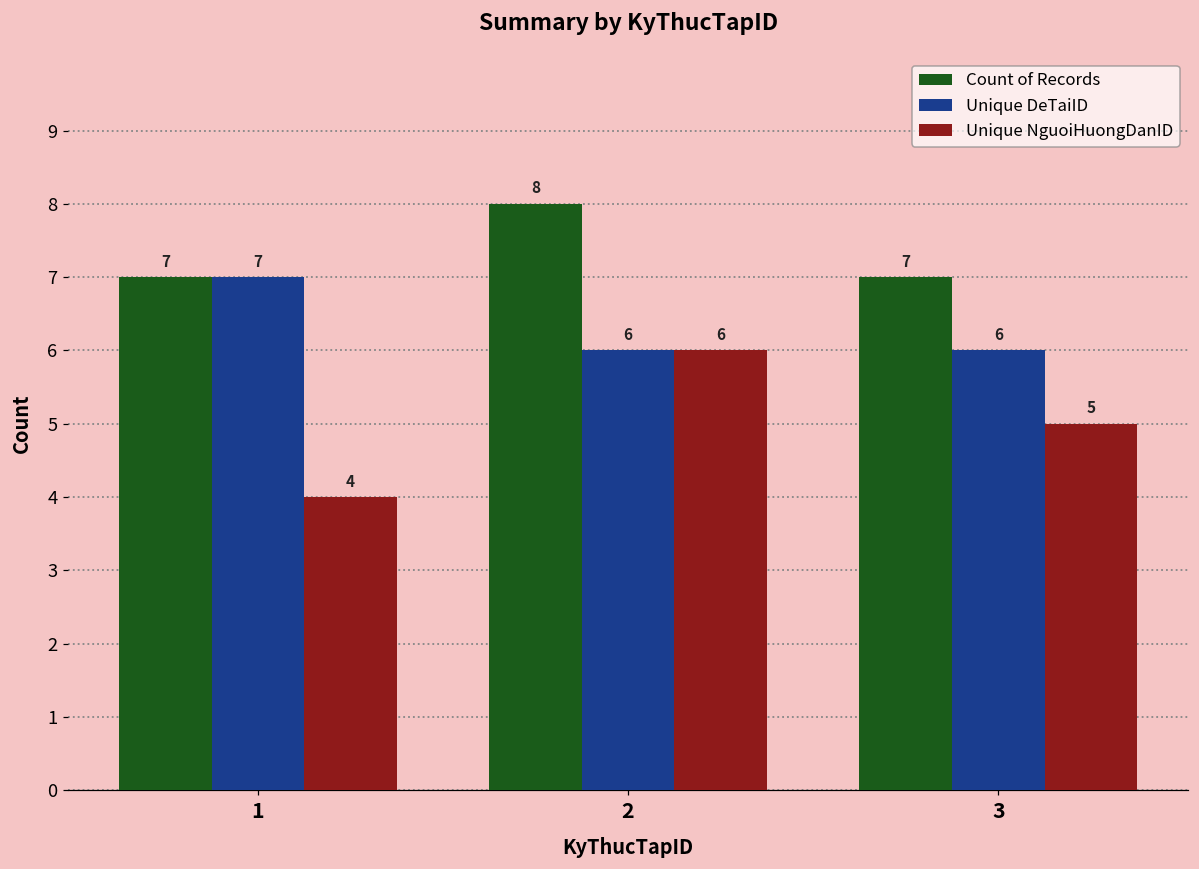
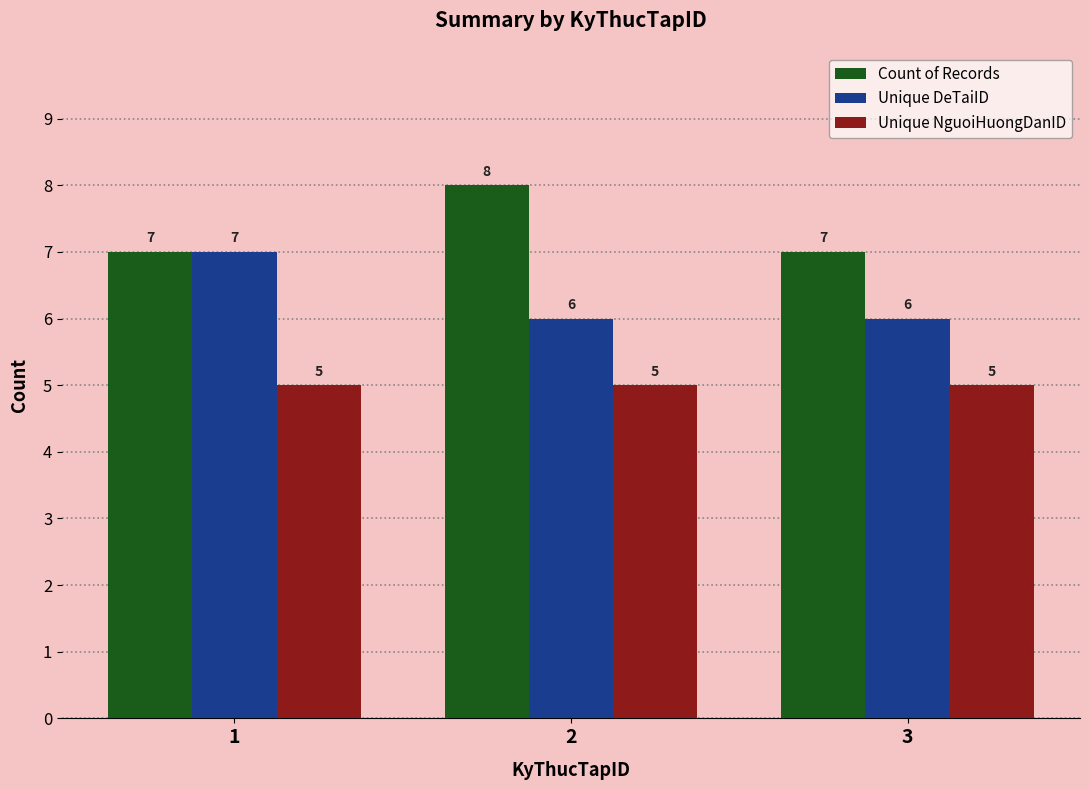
  {
    "Count of Records": {
      "1": 7,
      "2": 8,
      "3": 7
    },
    "Unique DeTaiID": {
      "1": 7,
      "2": 6,
      "3": 6
    },
    "Unique NguoiHuongDanID": {
-     "1": 4,
-     "2": 6,
+     "1": 5,
+     "2": 5,
      "3": 5
    }
  }
